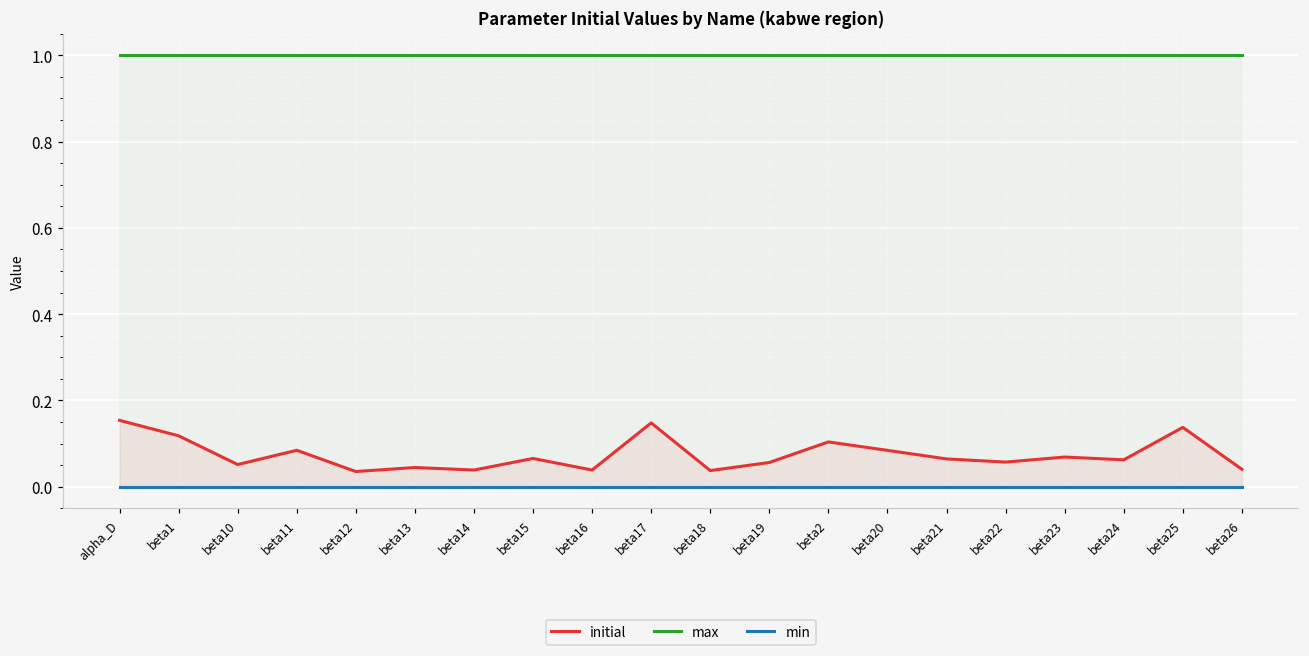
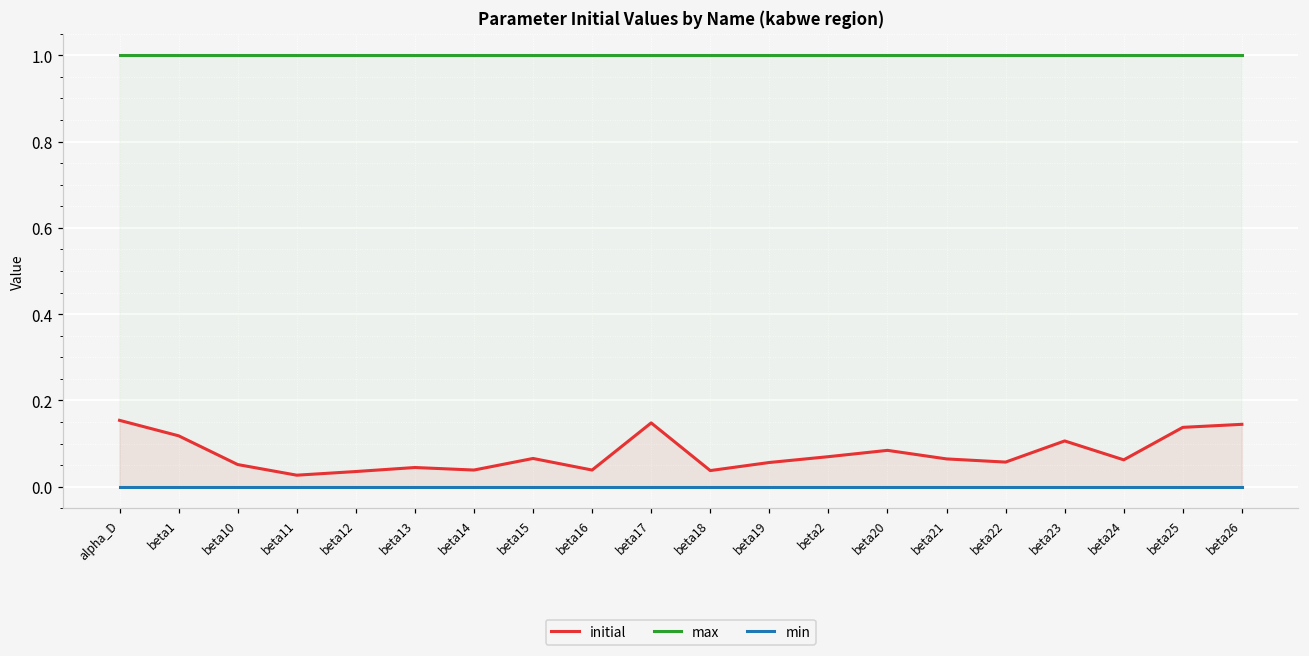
  {
    "initial": {
      "alpha_D": 0.15,
      "beta1": 0.12,
      "beta10": 0.05,
-     "beta11": 0.08,
+     "beta11": 0.03,
      "beta12": 0.04,
      "beta13": 0.04,
      "beta14": 0.04,
      "beta15": 0.07,
      "beta16": 0.04,
      "beta17": 0.15,
      "beta18": 0.04,
      "beta19": 0.06,
-     "beta2": 0.10,
+     "beta2": 0.07,
      "beta20": 0.08,
      "beta21": 0.06,
      "beta22": 0.06,
-     "beta23": 0.07,
+     "beta23": 0.11,
      "beta24": 0.06,
      "beta25": 0.14,
-     "beta26": 0.04
+     "beta26": 0.14
    },
    "max": {
      "alpha_D": 1.00,
      "beta1": 1.00,
      "beta10": 1.00,
      "beta11": 1.00,
      "beta12": 1.00,
      "beta13": 1.00,
      "beta14": 1.00,
      "beta15": 1.00,
      "beta16": 1.00,
      "beta17": 1.00,
      "beta18": 1.00,
      "beta19": 1.00,
      "beta2": 1.00,
      "beta20": 1.00,
      "beta21": 1.00,
      "beta22": 1.00,
      "beta23": 1.00,
      "beta24": 1.00,
      "beta25": 1.00,
      "beta26": 1.00
    },
    "min": {
      "alpha_D": 0.00,
      "beta1": 0.00,
      "beta10": 0.00,
      "beta11": 0.00,
      "beta12": 0.00,
      "beta13": 0.00,
      "beta14": 0.00,
      "beta15": 0.00,
      "beta16": 0.00,
      "beta17": 0.00,
      "beta18": 0.00,
      "beta19": 0.00,
      "beta2": 0.00,
      "beta20": 0.00,
      "beta21": 0.00,
      "beta22": 0.00,
      "beta23": 0.00,
      "beta24": 0.00,
      "beta25": 0.00,
      "beta26": 0.00
    }
  }
